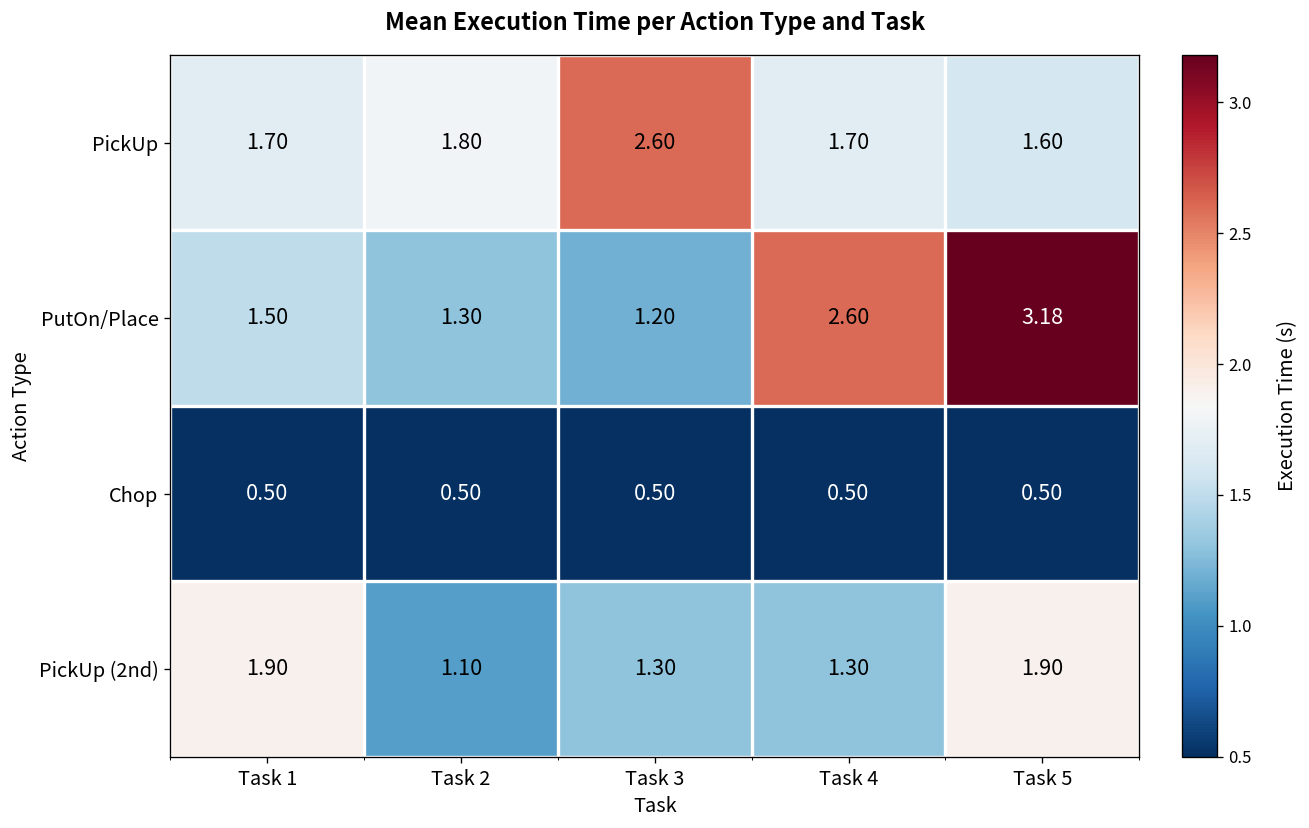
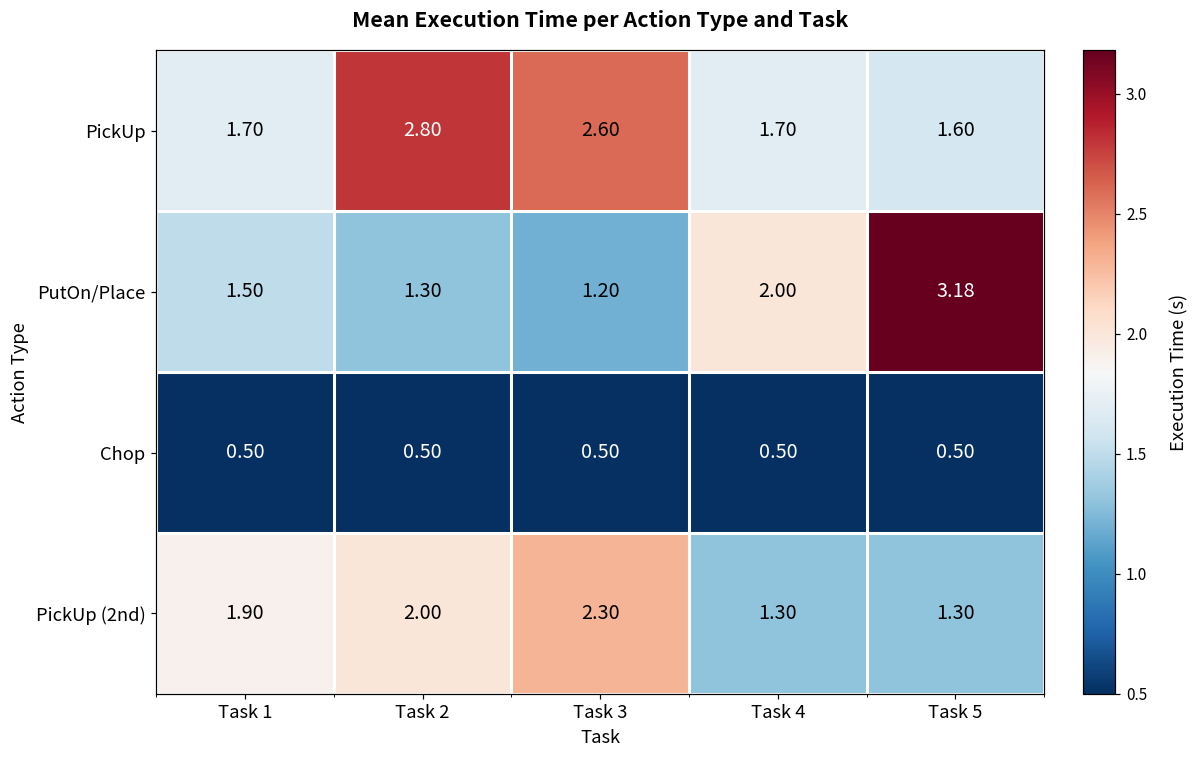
  {
    "PickUp": {
      "Task 1": 1.70,
-     "Task 2": 1.80,
+     "Task 2": 2.80,
      "Task 3": 2.60,
      "Task 4": 1.70,
      "Task 5": 1.60
    },
    "PutOn/Place": {
      "Task 1": 1.50,
      "Task 2": 1.30,
      "Task 3": 1.20,
-     "Task 4": 2.60,
+     "Task 4": 2.00,
      "Task 5": 3.18
    },
    "Chop": {
      "Task 1": 0.50,
      "Task 2": 0.50,
      "Task 3": 0.50,
      "Task 4": 0.50,
      "Task 5": 0.50
    },
    "PickUp (2nd)": {
      "Task 1": 1.90,
-     "Task 2": 1.10,
-     "Task 3": 1.30,
+     "Task 2": 2.00,
+     "Task 3": 2.30,
      "Task 4": 1.30,
-     "Task 5": 1.90
+     "Task 5": 1.30
    }
  }
